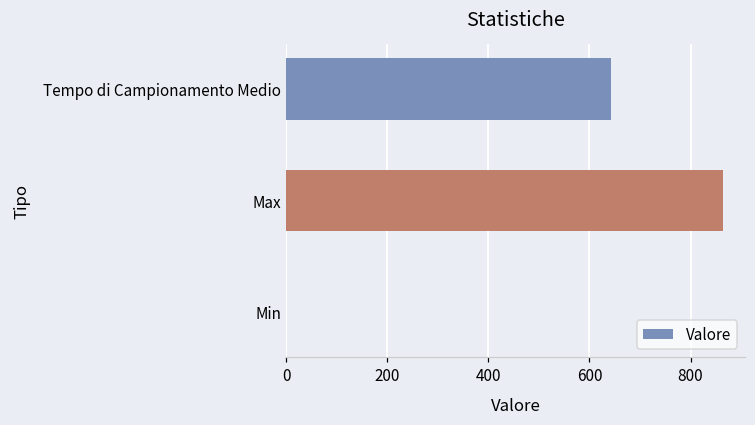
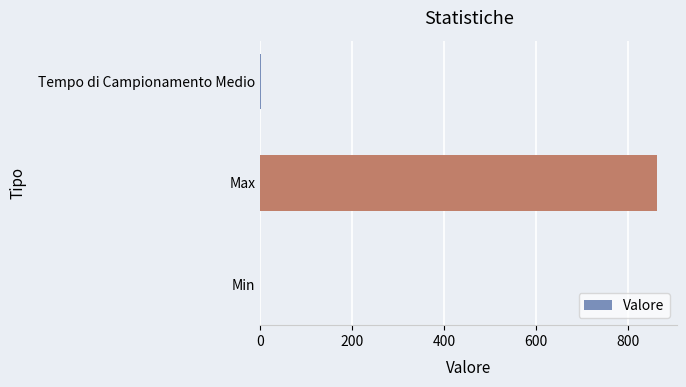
  {
-   "Tempo di Campionamento Medio": 640,
+   "Tempo di Campionamento Medio": 0,
    "Max": 860,
    "Min": 0
  }
